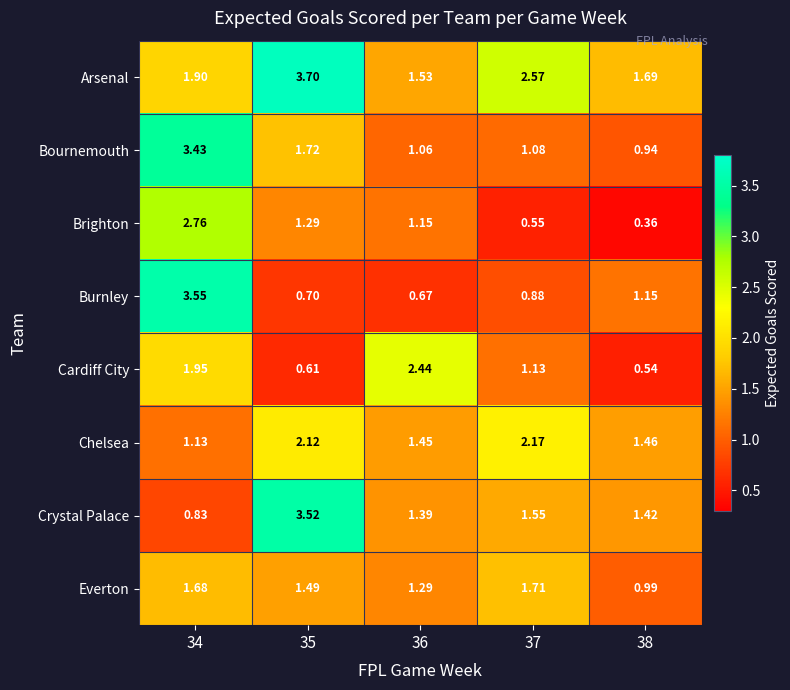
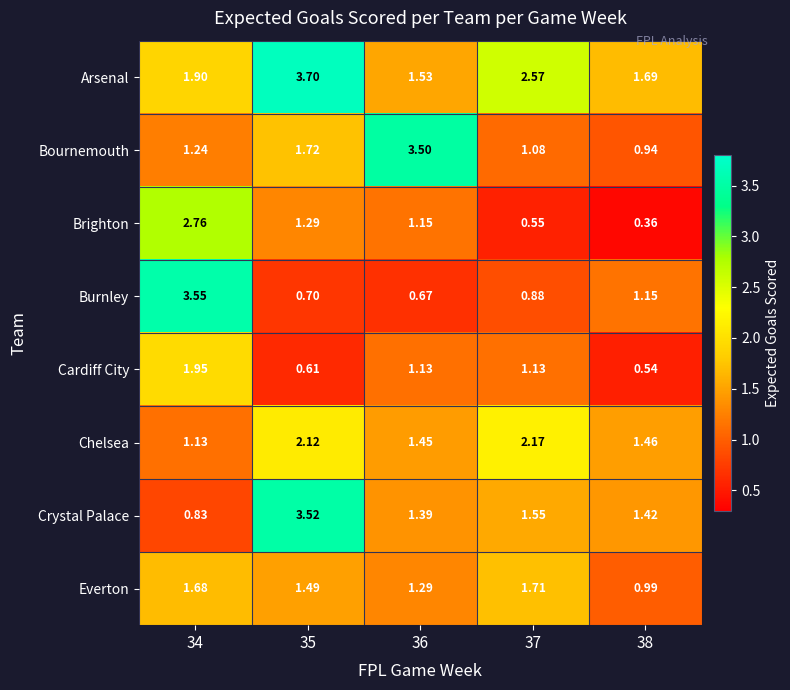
  {
    "Arsenal": {
      "34": 1.90,
      "35": 3.70,
      "36": 1.53,
      "37": 2.57
    },
    "Bournemouth": {
-     "34": 3.43,
+     "34": 1.24,
      "35": 1.72,
-     "36": 1.06,
+     "36": 3.50,
      "37": 1.08,
      "38": 0.94
    },
    "Brighton": {
      "34": 2.76,
      "35": 1.29,
      "36": 1.15,
      "37": 0.55,
      "38": 0.36
    },
    "Burnley": {
      "34": 3.55,
      "35": 0.70,
      "36": 0.67,
      "37": 0.88,
      "38": 1.15
    },
    "Cardiff City": {
      "34": 1.95,
      "35": 0.61,
-     "36": 2.44,
+     "36": 1.13,
      "37": 1.13,
      "38": 0.54
    },
    "Chelsea": {
      "34": 1.13,
      "35": 2.12,
      "36": 1.45,
      "37": 2.17,
      "38": 1.46
    },
    "Crystal Palace": {
      "34": 0.83,
      "35": 3.52,
      "36": 1.39,
      "37": 1.55,
      "38": 1.42
    },
    "Everton": {
      "34": 1.68,
      "35": 1.49,
      "36": 1.29,
      "37": 1.71,
      "38": 0.99
    }
  }
